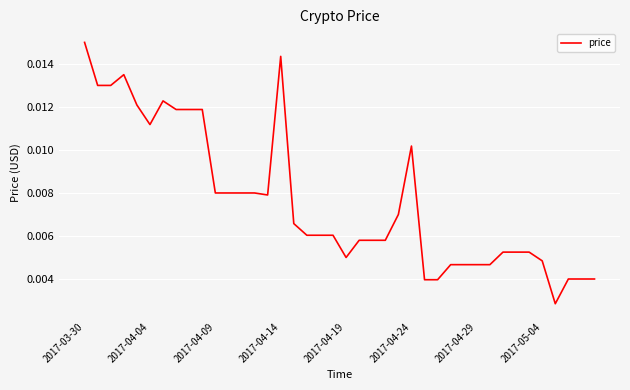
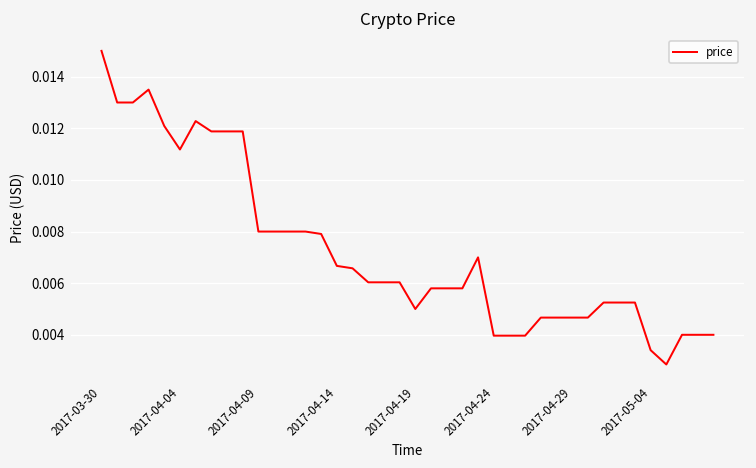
  {
    "2017-03-30": 0.0150,
    "2017-04-04": 0.0112,
    "2017-04-09": 0.0080,
-   "2017-04-14": 0.0144,
+   "2017-04-14": 0.0067,
    "2017-04-19": 0.0050,
-   "2017-04-24": 0.0102,
+   "2017-04-24": 0.0040,
    "2017-04-29": 0.0047,
-   "2017-05-04": 0.0048
+   "2017-05-04": 0.0034
  }
